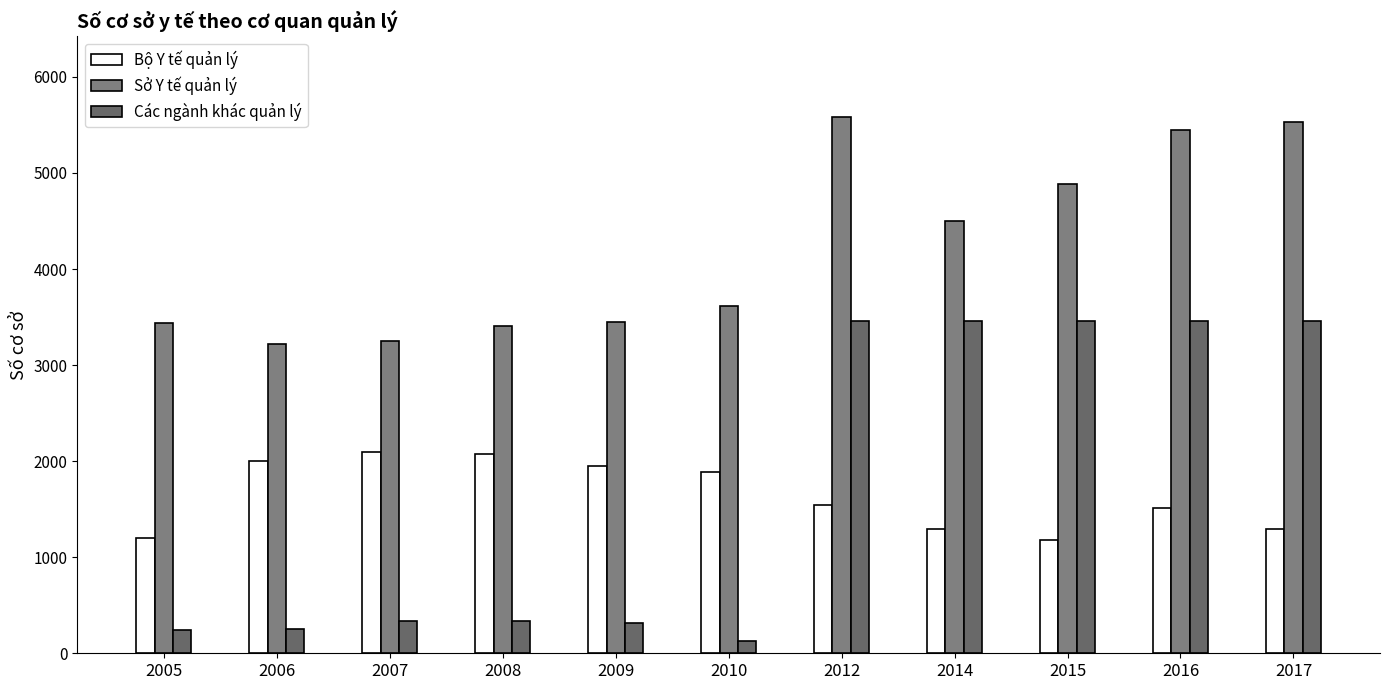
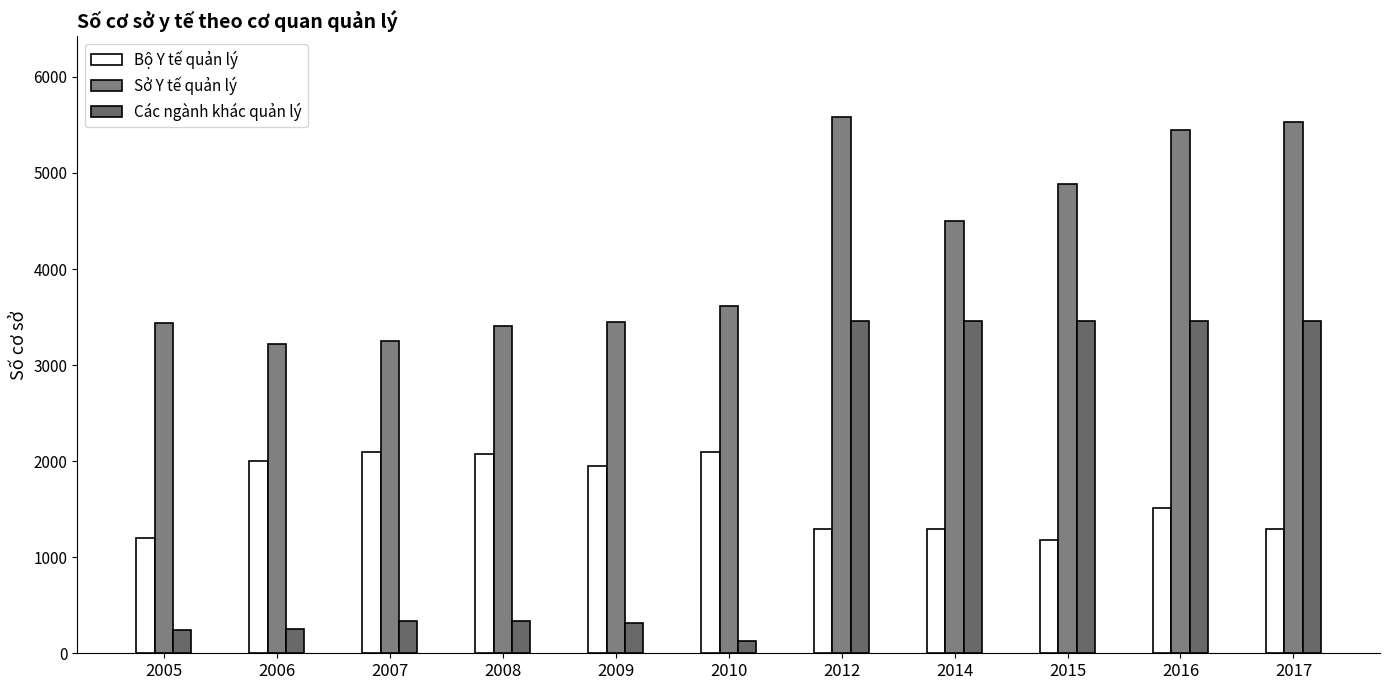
  {
    "Bộ Y tế quản lý": {
      "2005": 1200,
      "2006": 2000,
      "2007": 2100,
      "2008": 2100,
      "2009": 1900,
-     "2010": 1900,
-     "2012": 1500,
+     "2010": 2100,
+     "2012": 1300,
      "2014": 1300,
      "2015": 1200,
      "2016": 1500,
      "2017": 1300
    }
  }
